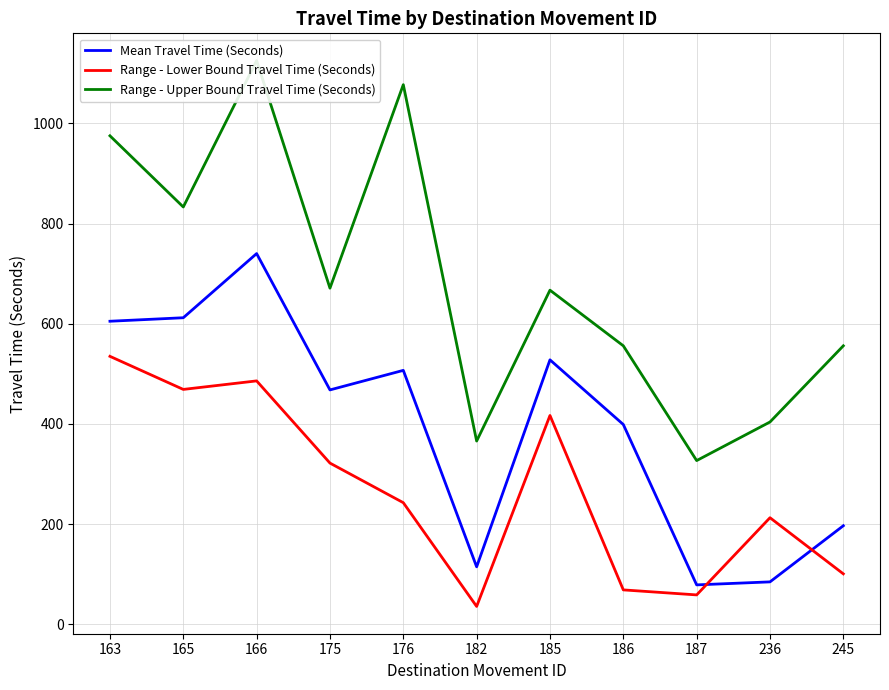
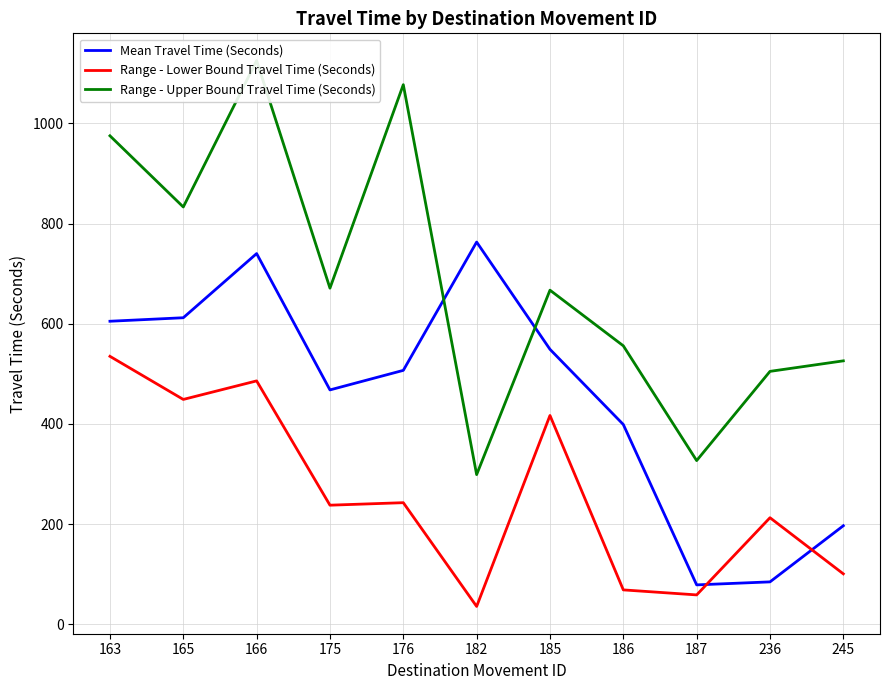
  {
    "Mean Travel Time (Seconds)": {
      "163": 610,
      "165": 610,
      "166": 740,
      "175": 470,
      "176": 510,
-     "182": 120,
-     "185": 530,
+     "182": 760,
+     "185": 550,
      "186": 400,
      "187": 80,
      "236": 90,
      "245": 200
    },
    "Range - Lower Bound Travel Time (Seconds)": {
      "163": 540,
-     "165": 470,
+     "165": 450,
      "166": 490,
-     "175": 320,
+     "175": 240,
      "176": 240,
      "182": 40,
      "185": 420,
      "186": 70,
      "187": 60,
      "236": 210,
      "245": 100
    },
    "Range - Upper Bound Travel Time (Seconds)": {
      "163": 980,
      "165": 830,
      "175": 670,
      "176": 1080,
-     "182": 370,
+     "182": 300,
      "185": 670,
      "186": 560,
      "187": 330,
-     "236": 400,
-     "245": 560
+     "236": 510,
+     "245": 530
    }
  }
